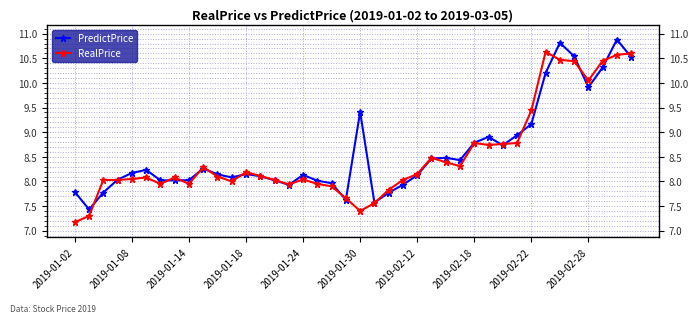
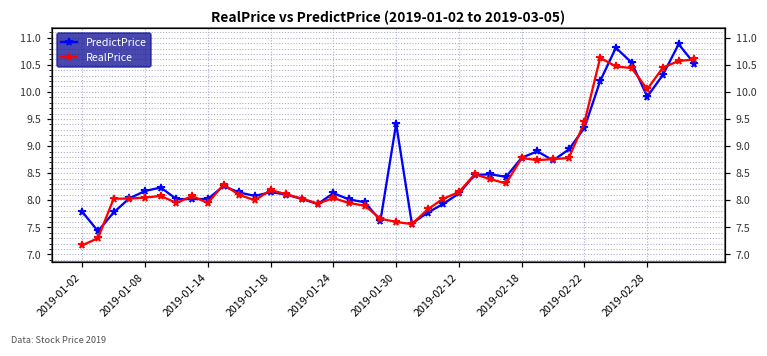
  {
    "PredictPrice": {
      "2019-01-02": 7.8,
      "2019-01-08": 8.2,
      "2019-01-14": 8.0,
      "2019-01-24": 8.1,
      "2019-01-30": 9.4,
-     "2019-02-22": 9.2,
+     "2019-02-22": 9.3,
      "2019-02-28": 9.9
    },
    "RealPrice": {
      "2019-01-02": 7.2,
      "2019-01-08": 8.1,
      "2019-01-14": 8.0,
      "2019-01-24": 8.0,
-     "2019-01-30": 7.4,
+     "2019-01-30": 7.6,
      "2019-02-22": 9.4,
      "2019-02-28": 10.1
    }
  }
